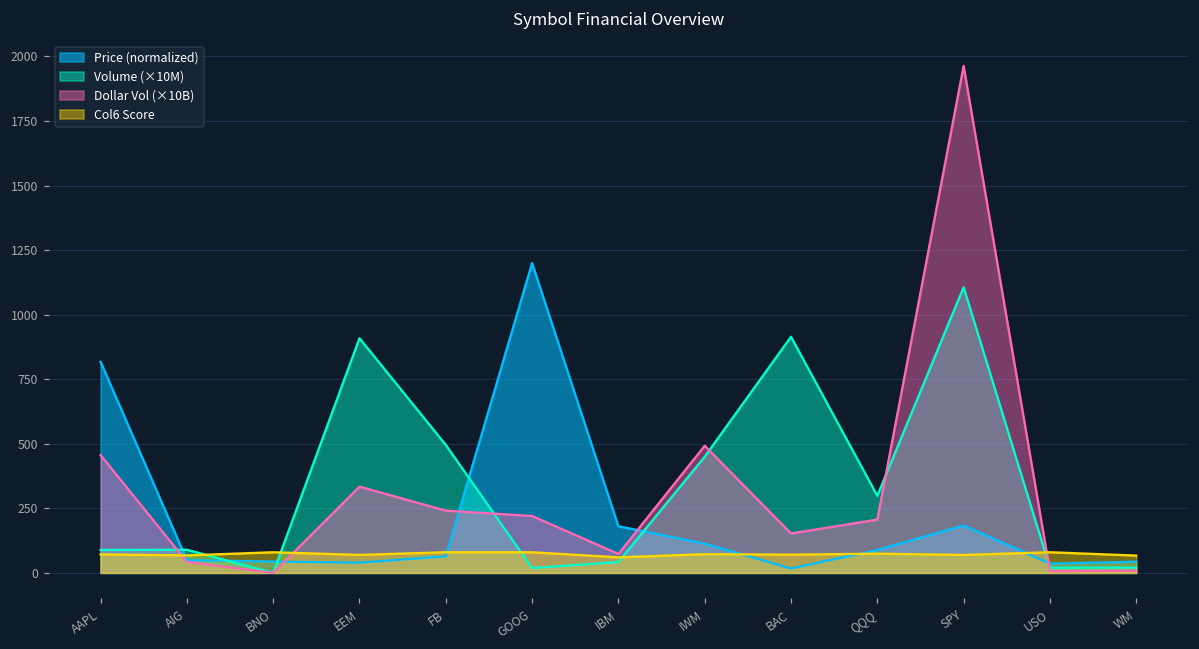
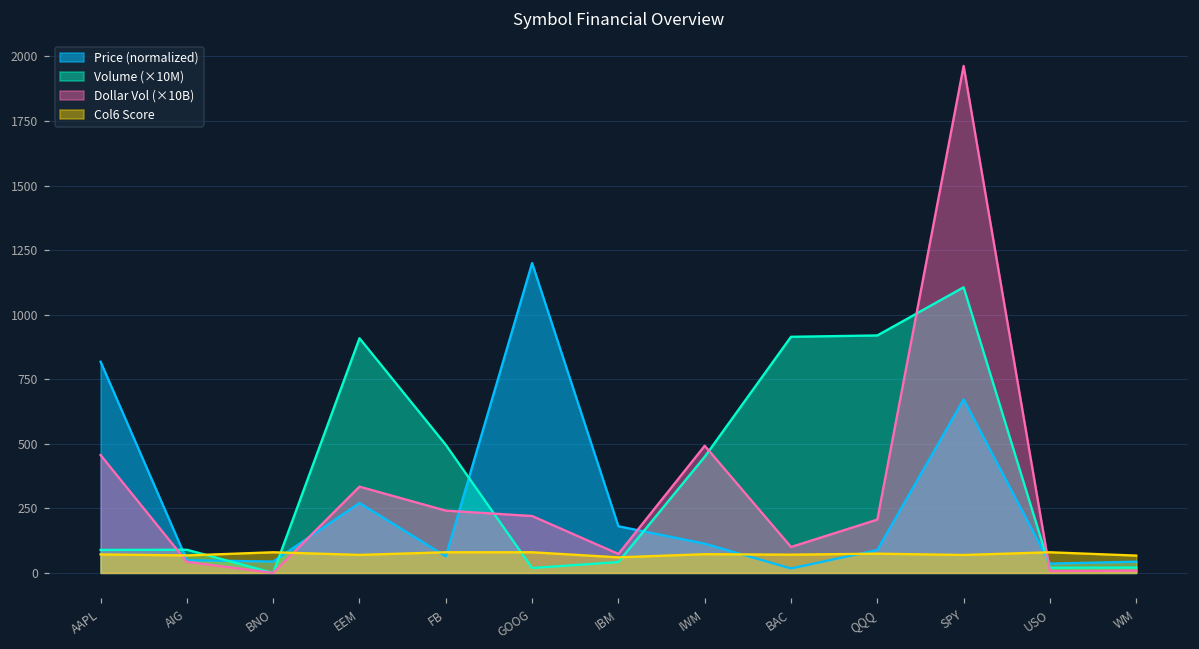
  {
    "Price (normalized)": {
      "AAPL": 820,
      "BNO": 40,
-     "EEM": 40,
+     "EEM": 270,
      "FB": 60,
      "GOOG": 1200,
      "IBM": 180,
      "IWM": 110,
      "BAC": 20,
      "QQQ": 90,
-     "SPY": 180,
+     "SPY": 670,
      "USO": 40,
      "WM": 40
    },
    "Volume (×10M)": {
      "AAPL": 90,
      "AIG": 90,
      "EEM": 910,
      "FB": 500,
      "GOOG": 20,
      "IBM": 40,
      "IWM": 450,
      "BAC": 910,
-     "QQQ": 300,
+     "QQQ": 920,
      "SPY": 1110,
      "USO": 20,
      "WM": 20
    },
    "Dollar Vol (×10B)": {
      "AAPL": 460,
      "EEM": 330,
      "FB": 240,
      "GOOG": 220,
      "IBM": 70,
      "IWM": 490,
-     "BAC": 150,
+     "BAC": 100,
      "QQQ": 210,
      "SPY": 1960,
      "USO": 10,
      "WM": 10
    },
    "Col6 Score": {
      "AAPL": 70,
      "AIG": 70,
      "BNO": 80,
      "EEM": 70,
      "FB": 80,
      "GOOG": 80,
      "IBM": 60,
      "IWM": 70,
      "BAC": 70,
      "QQQ": 70,
      "SPY": 70,
      "USO": 80,
      "WM": 70
    }
  }
